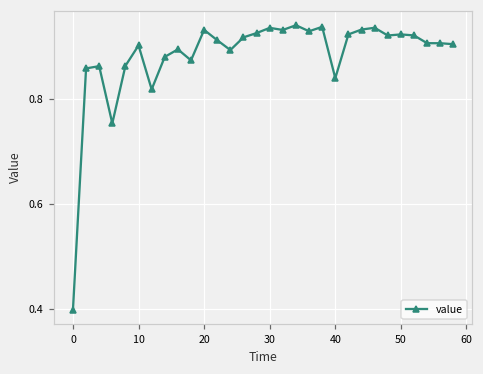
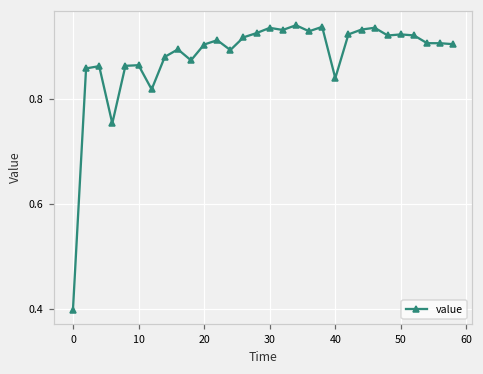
  {
    "0": 0.40,
-   "10": 0.90,
-   "20": 0.93,
+   "10": 0.86,
+   "20": 0.90,
    "30": 0.94,
    "40": 0.84,
    "50": 0.92
  }
